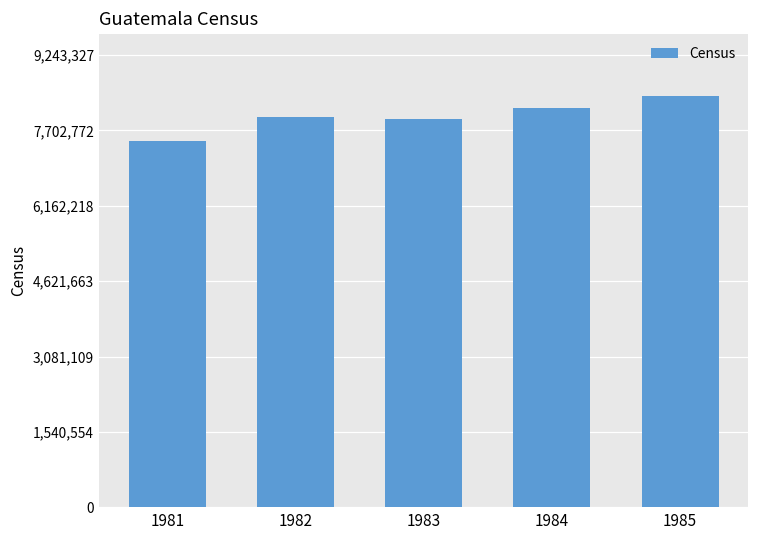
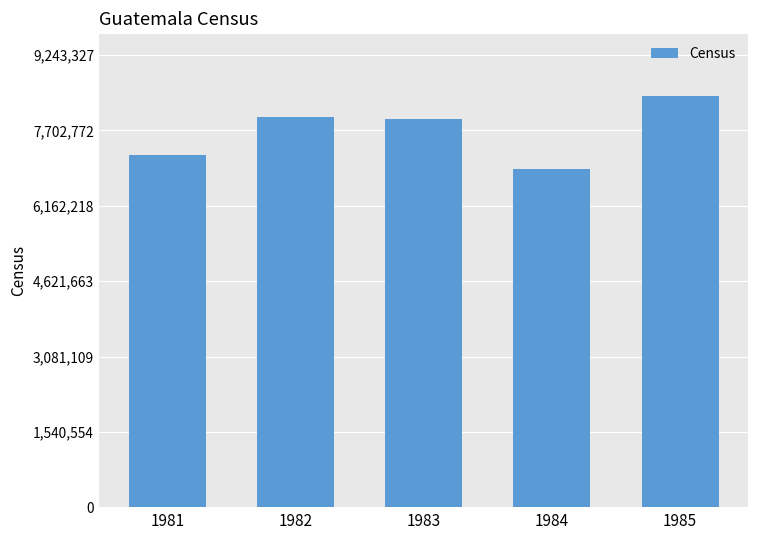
  {
-   "1981": "7,500,000",
+   "1981": "7,200,000",
    "1982": "8,000,000",
    "1983": "7,900,000",
-   "1984": "8,200,000",
+   "1984": "6,900,000",
    "1985": "8,400,000"
  }
